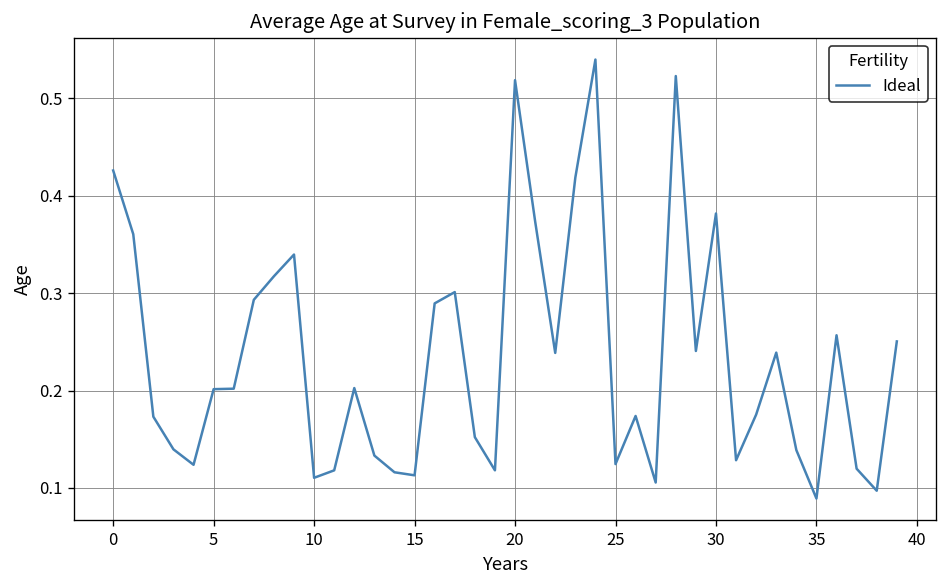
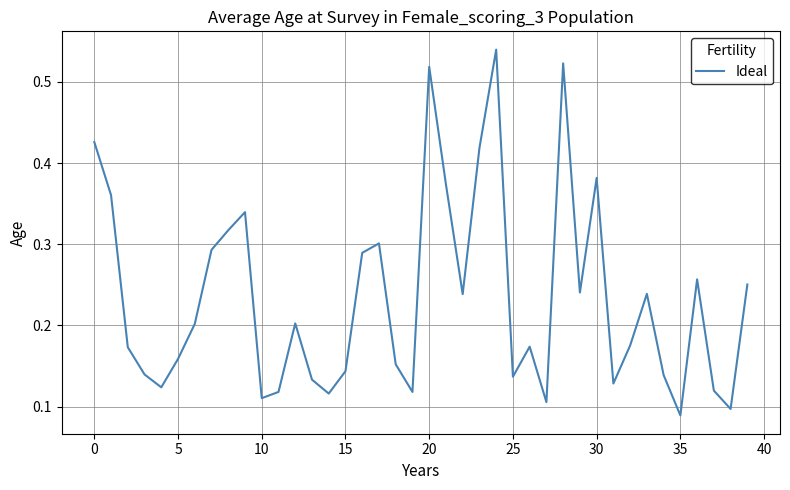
  {
    "0": 0.43,
-   "5": 0.20,
+   "5": 0.16,
    "10": 0.11,
-   "15": 0.11,
+   "15": 0.14,
    "20": 0.52,
-   "25": 0.12,
+   "25": 0.14,
    "30": 0.38,
    "35": 0.09
  }
